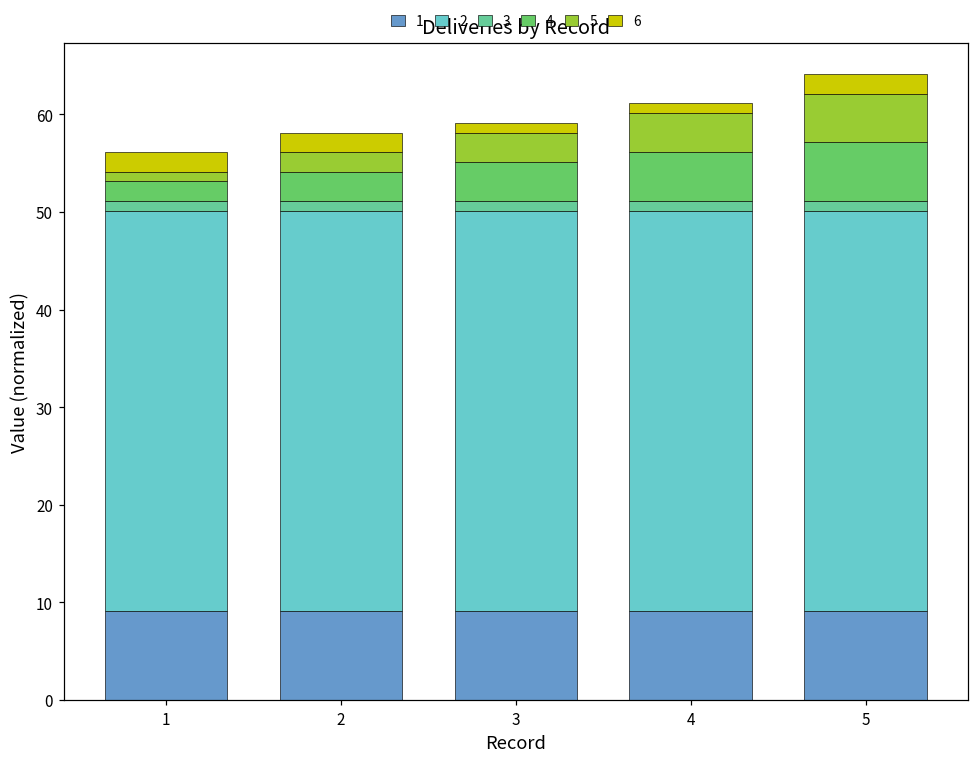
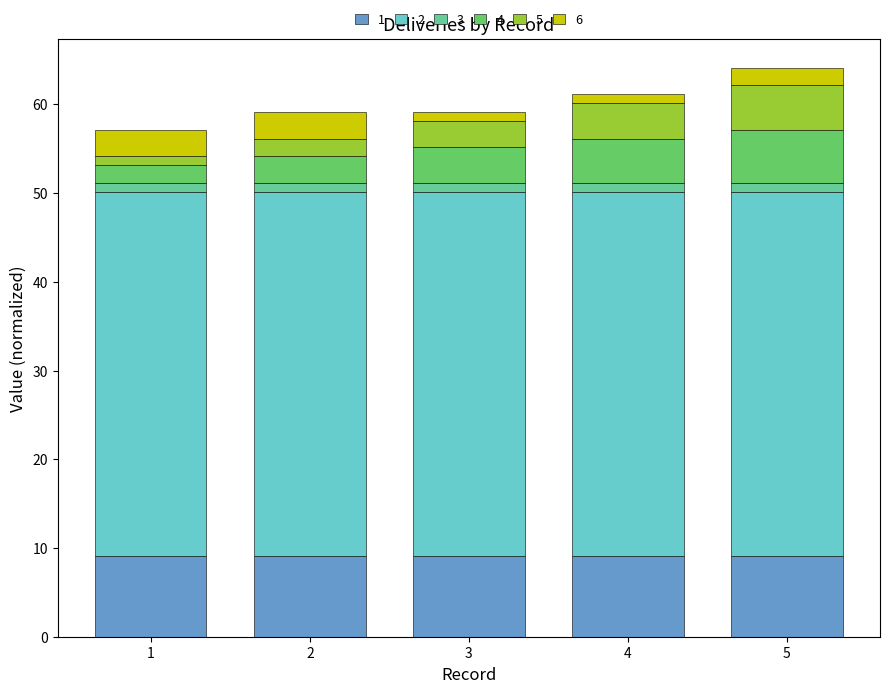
  {
    "5": {
      "1": 1,
      "2": 2,
      "3": 3,
      "4": 4,
      "5": 5
    },
    "6": {
-     "1": 2,
-     "2": 2,
+     "1": 3,
+     "2": 3,
      "3": 1,
      "4": 1,
      "5": 2
    }
  }
